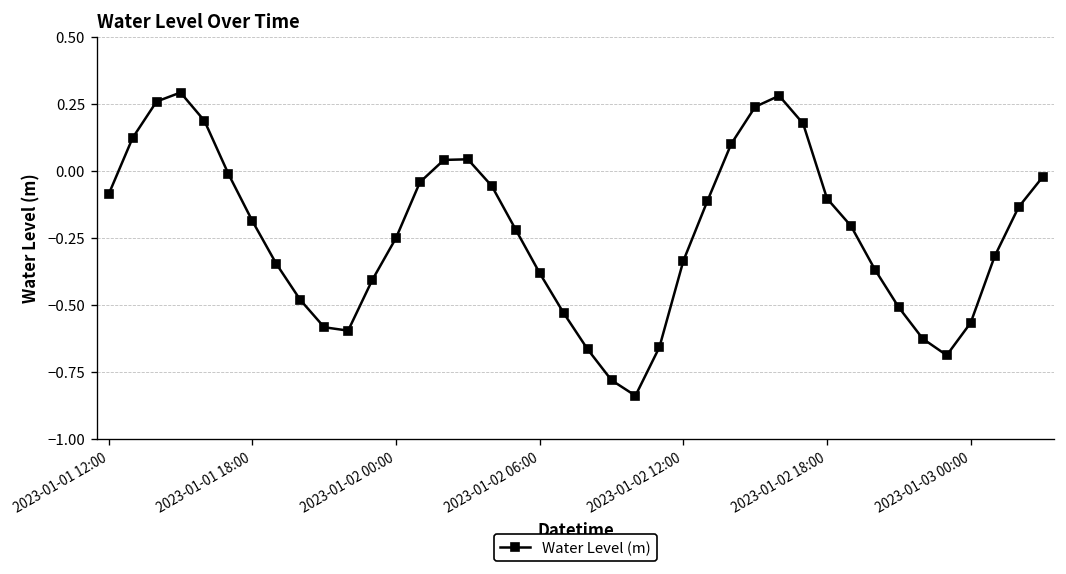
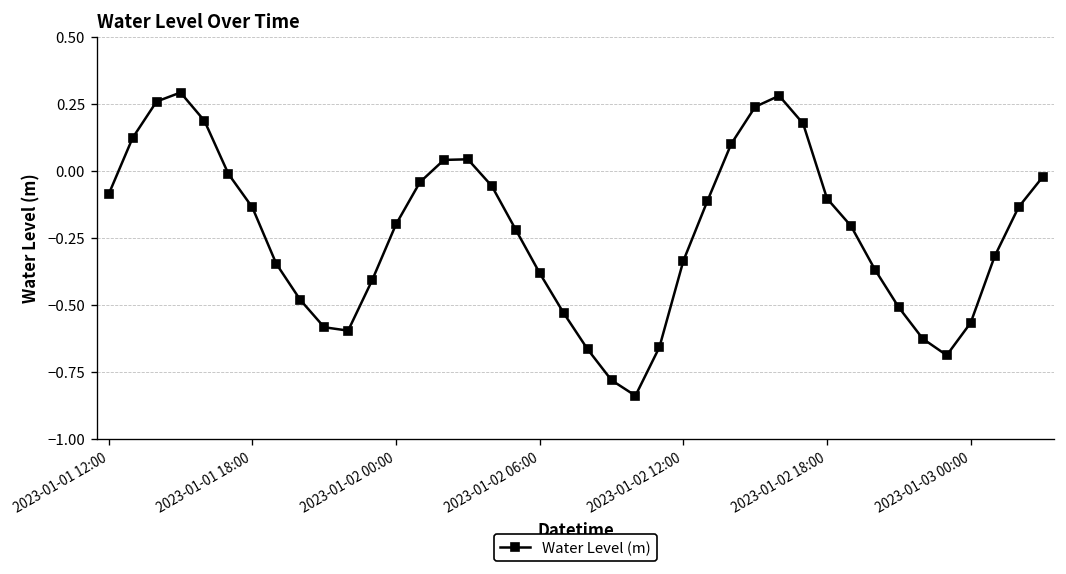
  {
    "2023-01-01 12:00": -0.09,
-   "2023-01-01 18:00": -0.19,
-   "2023-01-02 00:00": -0.25,
+   "2023-01-01 18:00": -0.14,
+   "2023-01-02 00:00": -0.20,
    "2023-01-02 06:00": -0.38,
    "2023-01-02 12:00": -0.34,
    "2023-01-02 18:00": -0.10,
    "2023-01-03 00:00": -0.57
  }
